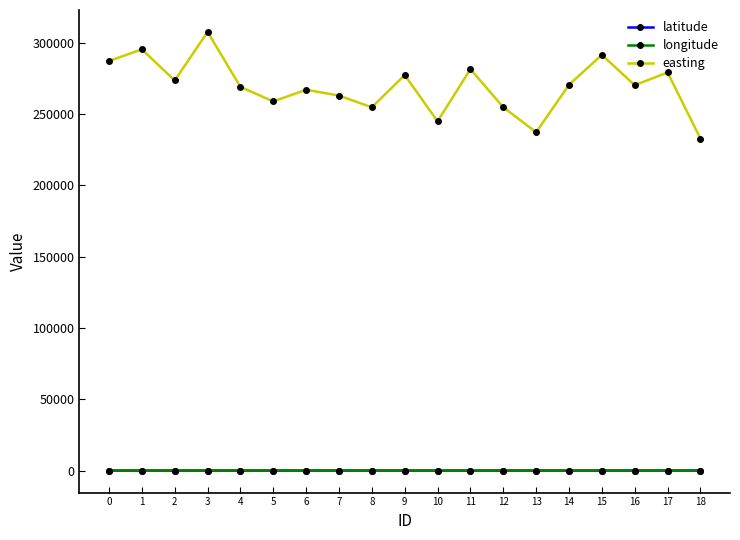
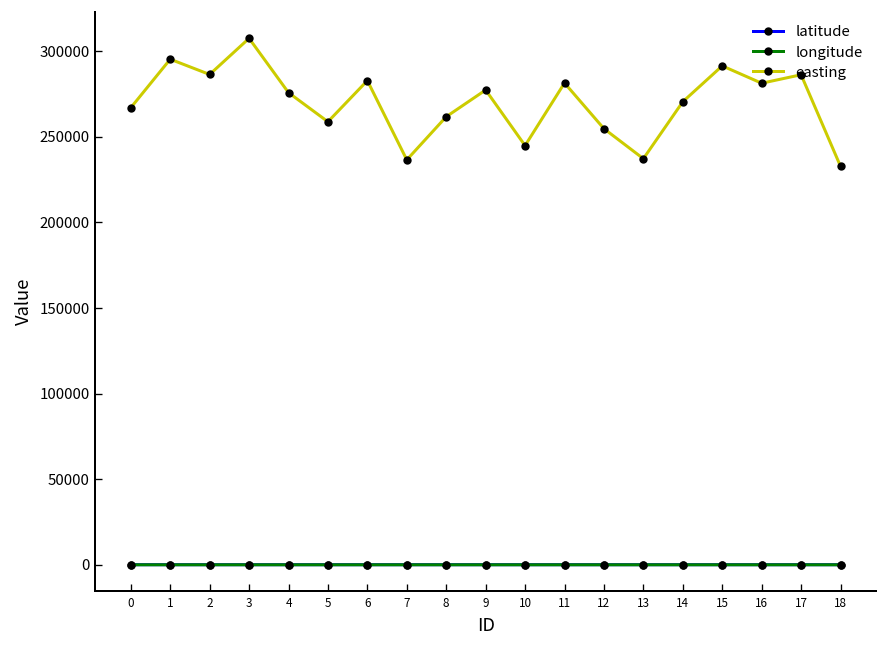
  {
    "longitude": {
      "0": 0,
      "1": 0,
      "2": 0,
      "3": 0,
      "4": 0,
      "5": 0,
      "6": 0,
      "7": 0,
      "8": 0,
      "9": 0,
      "10": 0,
      "11": 0,
      "12": 0,
      "13": 0,
      "14": 0,
      "15": 0,
      "16": 0,
      "17": 0,
      "18": 0
    },
    "easting": {
-     "0": 287000,
+     "0": 267000,
      "1": 295000,
-     "2": 274000,
+     "2": 286000,
      "3": 308000,
-     "4": 269000,
+     "4": 276000,
      "5": 259000,
-     "6": 267000,
-     "7": 263000,
-     "8": 255000,
+     "6": 283000,
+     "7": 237000,
+     "8": 262000,
      "9": 277000,
      "10": 245000,
      "11": 281000,
      "12": 255000,
      "13": 237000,
      "14": 271000,
      "15": 291000,
-     "16": 270000,
-     "17": 279000,
+     "16": 281000,
+     "17": 286000,
      "18": 233000
    }
  }
